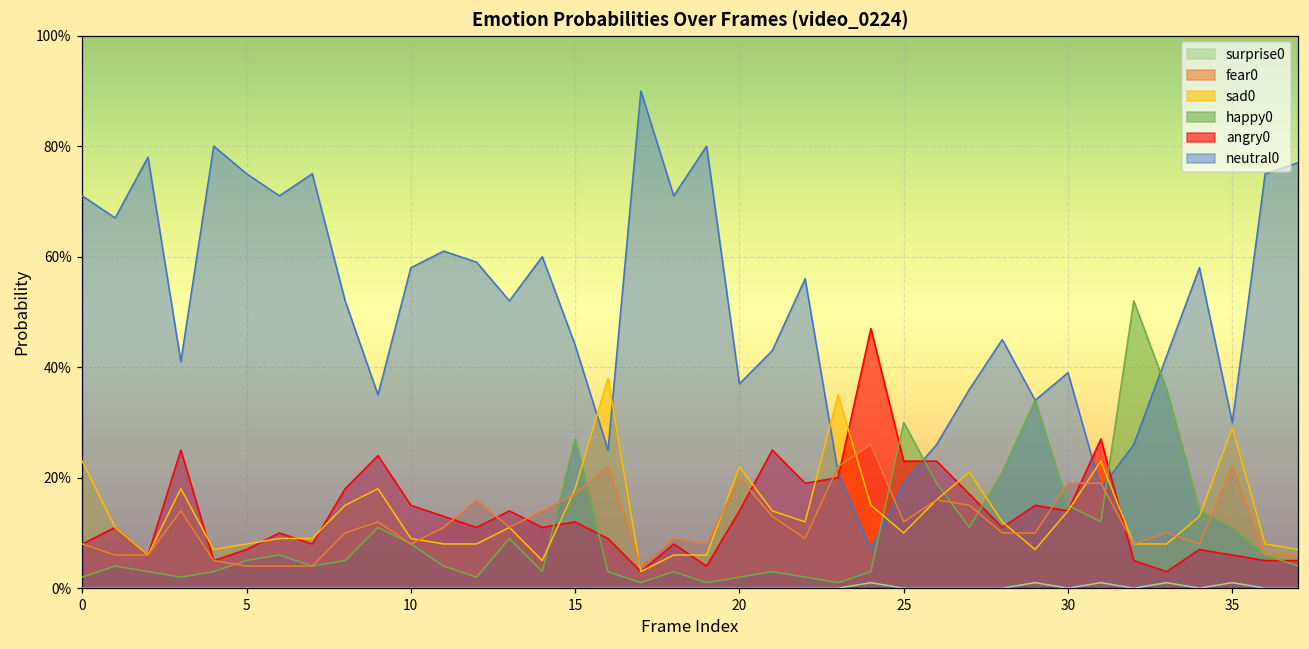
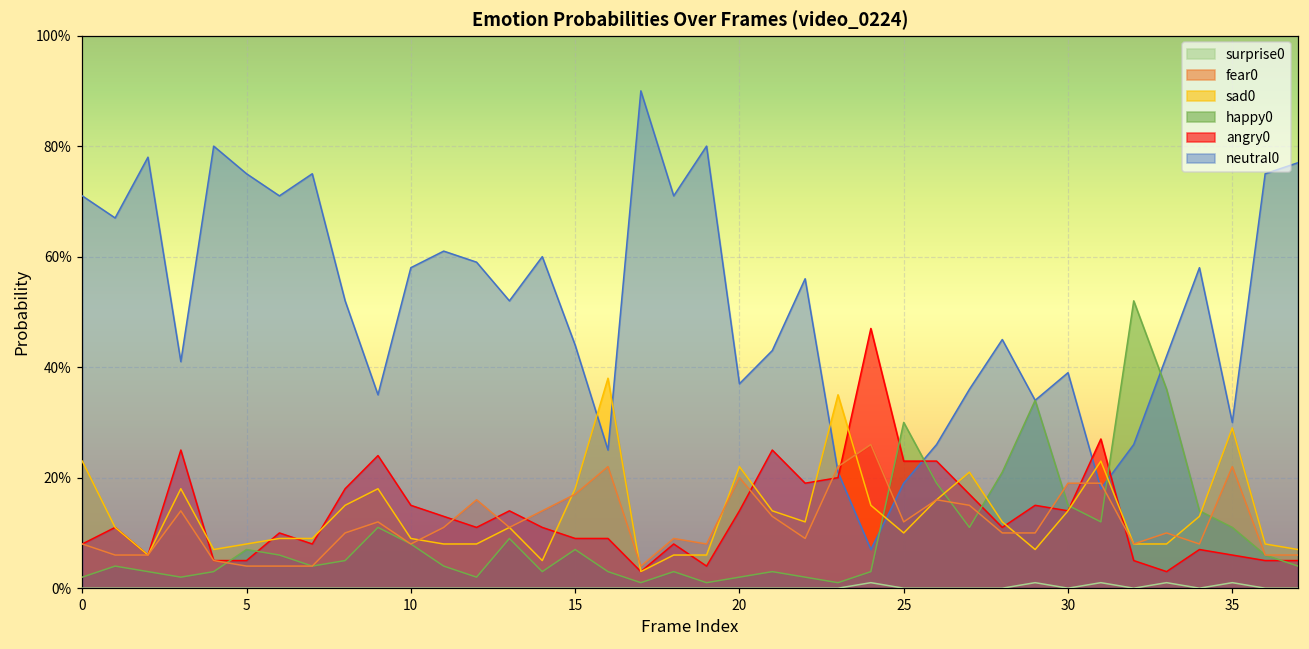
  {
    "surprise0": {
      "0": "0%",
      "5": "0%",
      "10": "0%",
      "15": "0%",
      "20": "0%",
      "25": "0%",
      "30": "0%",
      "35": "1%"
    },
    "fear0": {
      "5": "4%",
      "15": "17%",
      "20": "20%",
      "25": "12%",
      "30": "19%",
      "35": "22%"
    },
    "sad0": {
      "0": "23%",
      "5": "8%",
      "10": "9%",
      "15": "18%",
      "20": "22%",
      "25": "10%",
      "35": "29%"
    },
    "happy0": {
      "0": "2%",
-     "5": "5%",
-     "15": "27%",
+     "5": "7%",
+     "15": "7%",
      "20": "2%",
      "25": "30%",
      "30": "15%",
      "35": "11%"
    },
    "angry0": {
-     "5": "7%",
+     "5": "5%",
      "10": "15%",
-     "15": "12%",
+     "15": "9%",
      "20": "14%",
      "25": "23%",
      "35": "6%"
    },
    "neutral0": {
      "0": "71%",
      "5": "75%",
      "10": "58%",
      "15": "44%",
      "20": "37%",
      "25": "19%",
      "30": "39%",
      "35": "30%"
    }
  }
